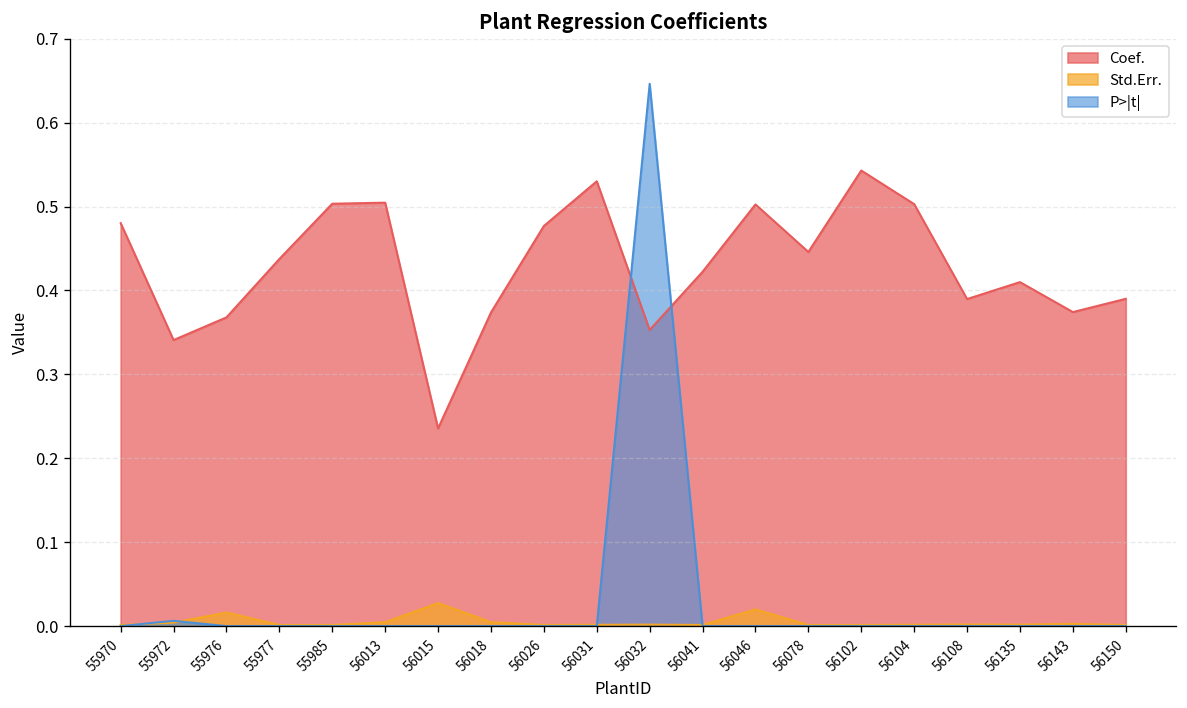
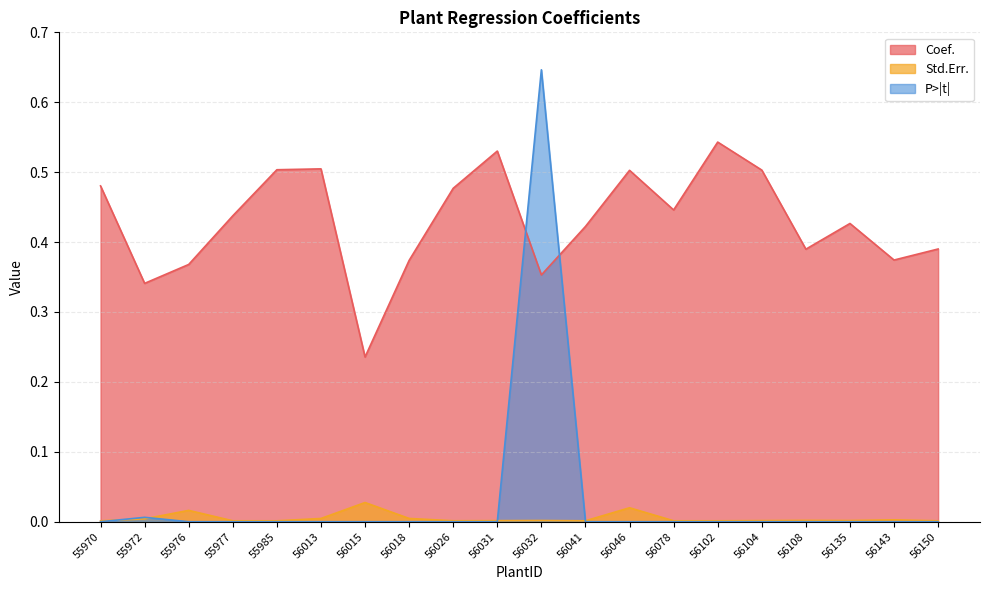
  {
    "Coef.": {
      "55970": 0.48,
      "55972": 0.34,
      "55976": 0.37,
      "55977": 0.44,
      "55985": 0.50,
      "56013": 0.50,
      "56015": 0.24,
      "56018": 0.37,
      "56026": 0.48,
      "56031": 0.53,
      "56032": 0.35,
      "56041": 0.42,
      "56046": 0.50,
      "56078": 0.45,
      "56102": 0.54,
      "56104": 0.50,
      "56108": 0.39,
-     "56135": 0.41,
+     "56135": 0.43,
      "56143": 0.37,
      "56150": 0.39
    },
    "Std.Err.": {
      "55976": 0.02,
      "56013": 0.00,
      "56015": 0.03,
      "56018": 0.00,
      "56032": 0.00,
      "56046": 0.02
    },
    "P>|t|": {
      "55976": 0.00,
      "56013": 0.00,
      "56015": 0.00,
      "56018": 0.00,
      "56032": 0.65,
      "56046": 0.00
    }
  }
